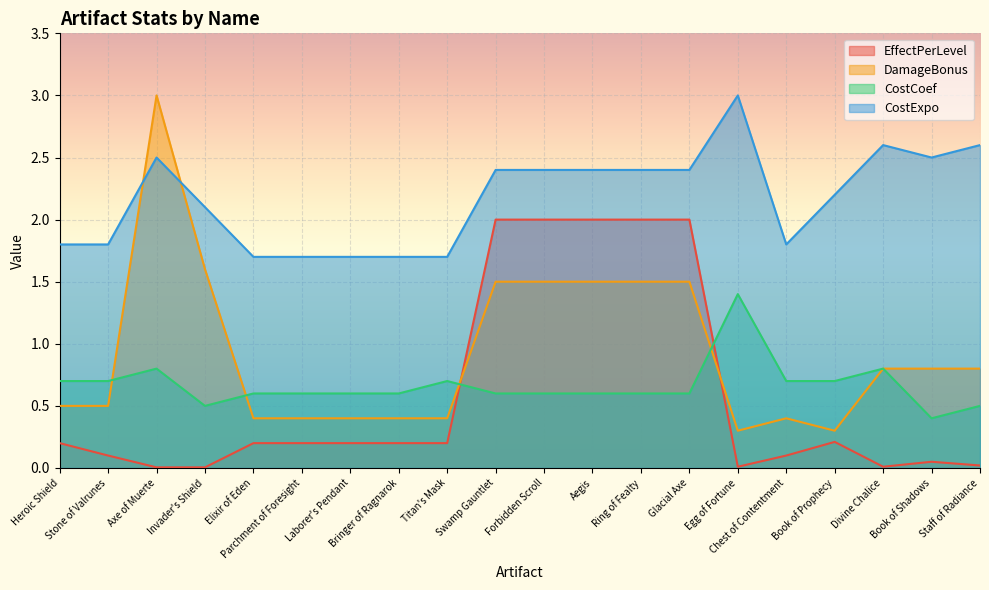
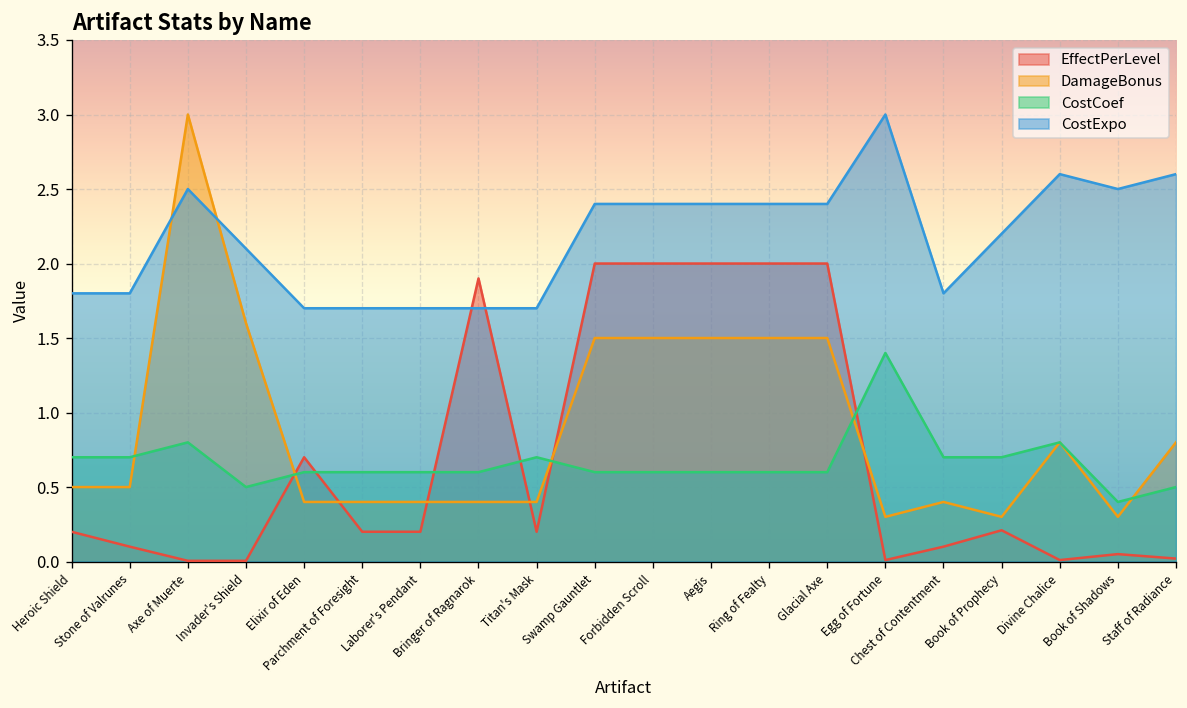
  {
    "EffectPerLevel": {
      "Heroic Shield": 0.2,
      "Stone of Valrunes": 0.1,
      "Axe of Muerte": 0.0,
      "Invader's Shield": 0.0,
-     "Elixir of Eden": 0.2,
+     "Elixir of Eden": 0.7,
      "Parchment of Foresight": 0.2,
      "Laborer's Pendant": 0.2,
-     "Bringer of Ragnarok": 0.2,
+     "Bringer of Ragnarok": 1.9,
      "Titan's Mask": 0.2,
      "Swamp Gauntlet": 2.0,
      "Forbidden Scroll": 2.0,
      "Aegis": 2.0,
      "Ring of Fealty": 2.0,
      "Glacial Axe": 2.0,
      "Egg of Fortune": 0.0,
      "Chest of Contentment": 0.1,
      "Book of Prophecy": 0.2,
      "Divine Chalice": 0.0,
      "Book of Shadows": 0.05,
      "Staff of Radiance": 0.0
    },
    "DamageBonus": {
      "Heroic Shield": 0.5,
      "Stone of Valrunes": 0.5,
      "Axe of Muerte": 3.0,
      "Invader's Shield": 1.6,
      "Elixir of Eden": 0.4,
      "Parchment of Foresight": 0.4,
      "Laborer's Pendant": 0.4,
      "Bringer of Ragnarok": 0.4,
      "Titan's Mask": 0.4,
      "Swamp Gauntlet": 1.5,
      "Forbidden Scroll": 1.5,
      "Aegis": 1.5,
      "Ring of Fealty": 1.5,
      "Glacial Axe": 1.5,
      "Egg of Fortune": 0.3,
      "Chest of Contentment": 0.4,
      "Book of Prophecy": 0.3,
-     "Book of Shadows": 0.8,
+     "Book of Shadows": 0.3,
      "Staff of Radiance": 0.8
    },
    "CostCoef": {
      "Heroic Shield": 0.7,
      "Stone of Valrunes": 0.7,
      "Axe of Muerte": 0.8,
      "Invader's Shield": 0.5,
      "Elixir of Eden": 0.6,
      "Parchment of Foresight": 0.6,
      "Laborer's Pendant": 0.6,
      "Bringer of Ragnarok": 0.6,
      "Titan's Mask": 0.7,
      "Swamp Gauntlet": 0.6,
      "Forbidden Scroll": 0.6,
      "Aegis": 0.6,
      "Ring of Fealty": 0.6,
      "Glacial Axe": 0.6,
      "Egg of Fortune": 1.4,
      "Chest of Contentment": 0.7,
      "Book of Prophecy": 0.7,
      "Book of Shadows": 0.4,
      "Staff of Radiance": 0.5
    },
    "CostExpo": {
      "Heroic Shield": 1.8,
      "Stone of Valrunes": 1.8,
      "Axe of Muerte": 2.5,
      "Invader's Shield": 2.1,
      "Elixir of Eden": 1.7,
      "Parchment of Foresight": 1.7,
      "Laborer's Pendant": 1.7,
      "Bringer of Ragnarok": 1.7,
      "Titan's Mask": 1.7,
      "Swamp Gauntlet": 2.4,
      "Forbidden Scroll": 2.4,
      "Aegis": 2.4,
      "Ring of Fealty": 2.4,
      "Glacial Axe": 2.4,
      "Egg of Fortune": 3.0,
      "Chest of Contentment": 1.8,
      "Book of Prophecy": 2.2,
      "Divine Chalice": 2.6,
      "Book of Shadows": 2.5,
      "Staff of Radiance": 2.6
    }
  }
